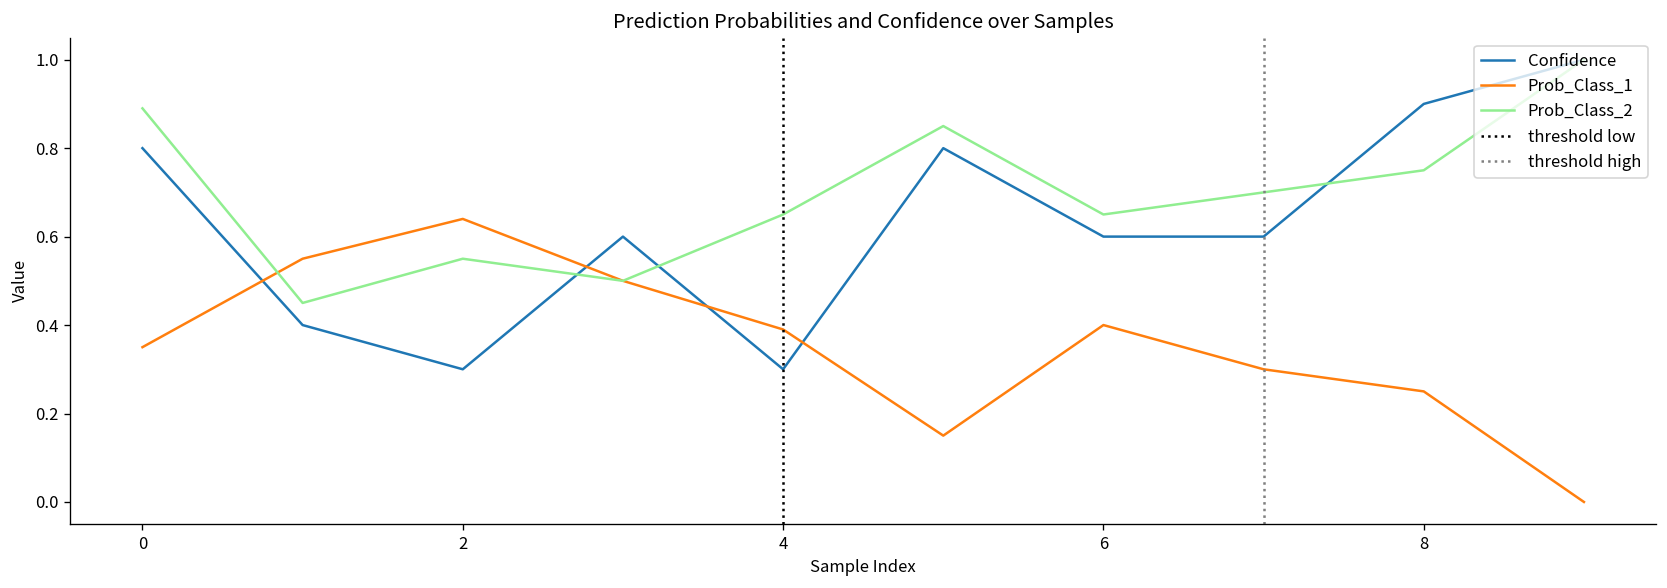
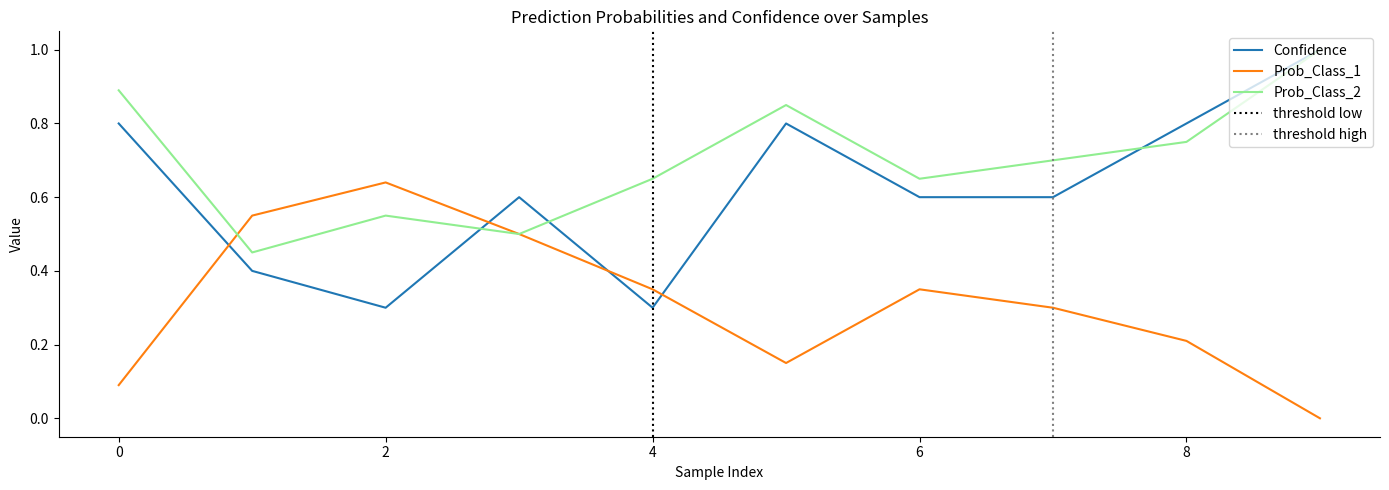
  {
    "Confidence": {
      "0": 0.8,
      "2": 0.3,
      "4": 0.3,
      "6": 0.6,
-     "8": 0.9
+     "8": 0.8
    },
    "Prob_Class_1": {
-     "0": 0.35,
+     "0": 0.09,
      "2": 0.64,
-     "4": 0.39,
-     "6": 0.40,
-     "8": 0.25
+     "4": 0.35,
+     "6": 0.35,
+     "8": 0.21
    },
    "Prob_Class_2": {
      "0": 0.89,
      "2": 0.55,
      "4": 0.65,
      "6": 0.65,
      "8": 0.75
    }
  }
